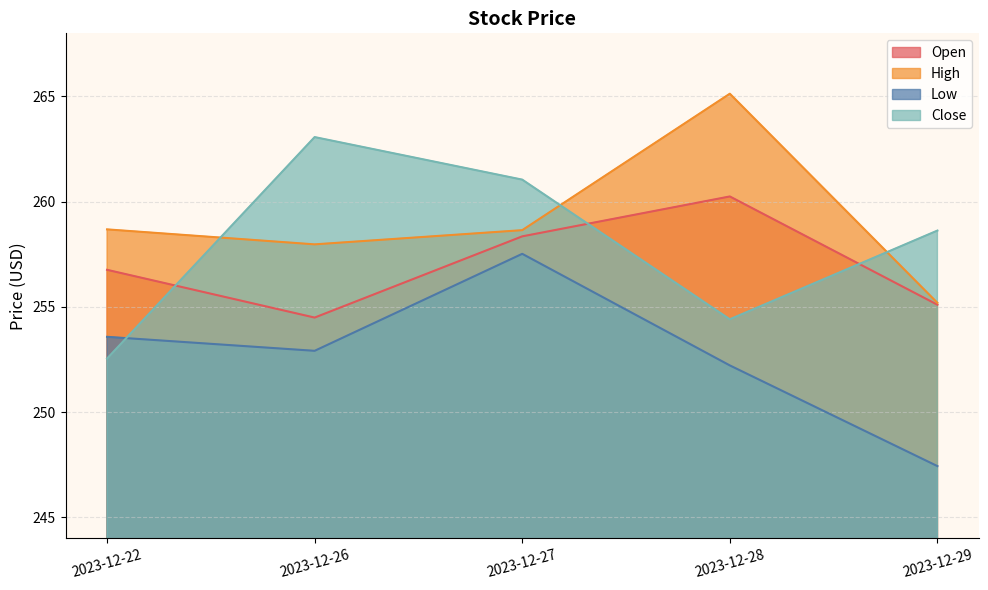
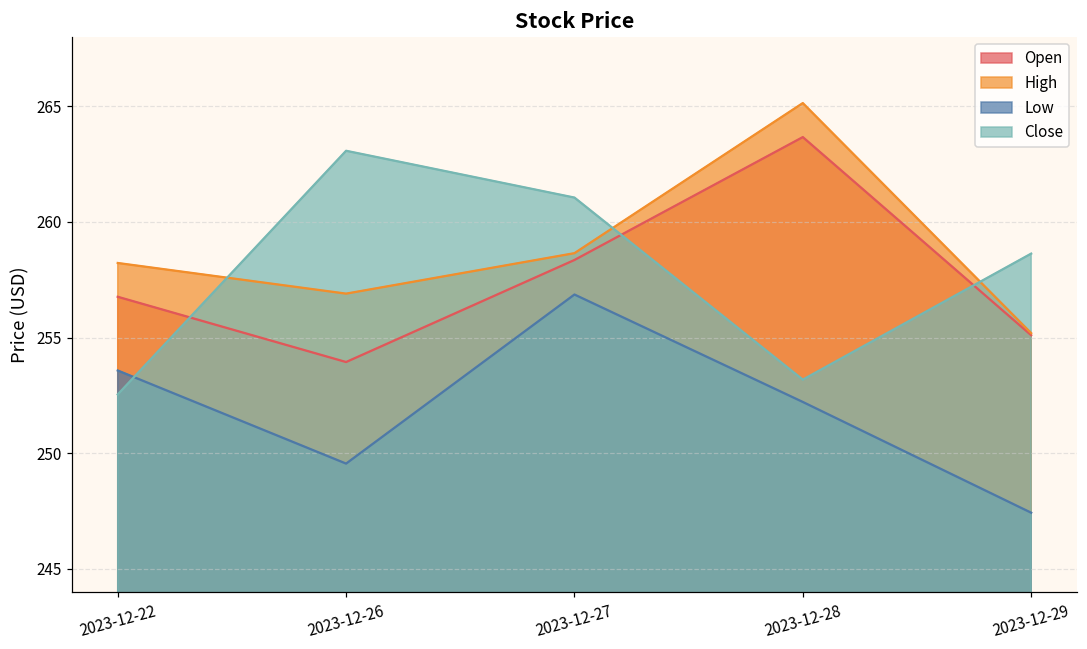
  {
    "Open": {
      "2023-12-22": 256.8,
-     "2023-12-26": 254.5,
+     "2023-12-26": 253.9,
      "2023-12-27": 258.4,
-     "2023-12-28": 260.2
+     "2023-12-28": 263.7
    },
    "High": {
-     "2023-12-22": 258.7,
-     "2023-12-26": 258.0,
+     "2023-12-22": 258.2,
+     "2023-12-26": 256.9,
      "2023-12-27": 258.6,
      "2023-12-28": 265.1
    },
    "Low": {
      "2023-12-22": 253.6,
-     "2023-12-26": 252.9,
-     "2023-12-27": 257.5,
+     "2023-12-26": 249.6,
+     "2023-12-27": 256.9,
      "2023-12-28": 252.2,
      "2023-12-29": 247.4
    },
    "Close": {
      "2023-12-22": 252.5,
      "2023-12-26": 263.1,
      "2023-12-27": 261.0,
-     "2023-12-28": 254.4,
+     "2023-12-28": 253.2,
      "2023-12-29": 258.6
    }
  }
